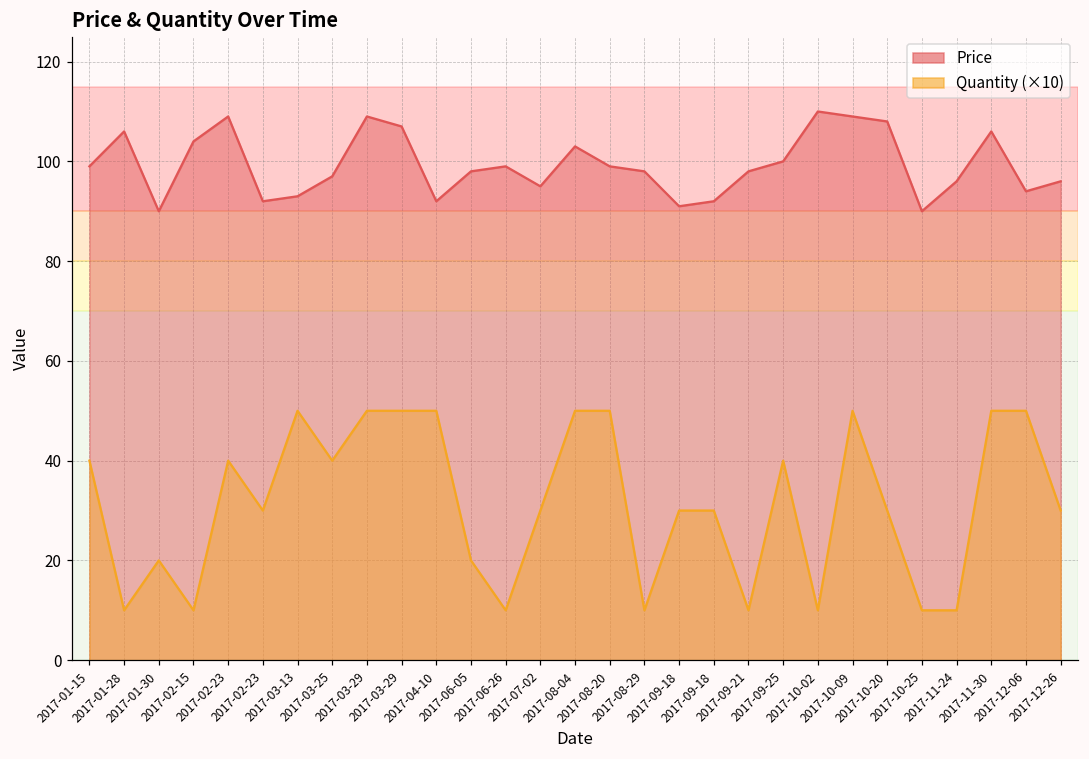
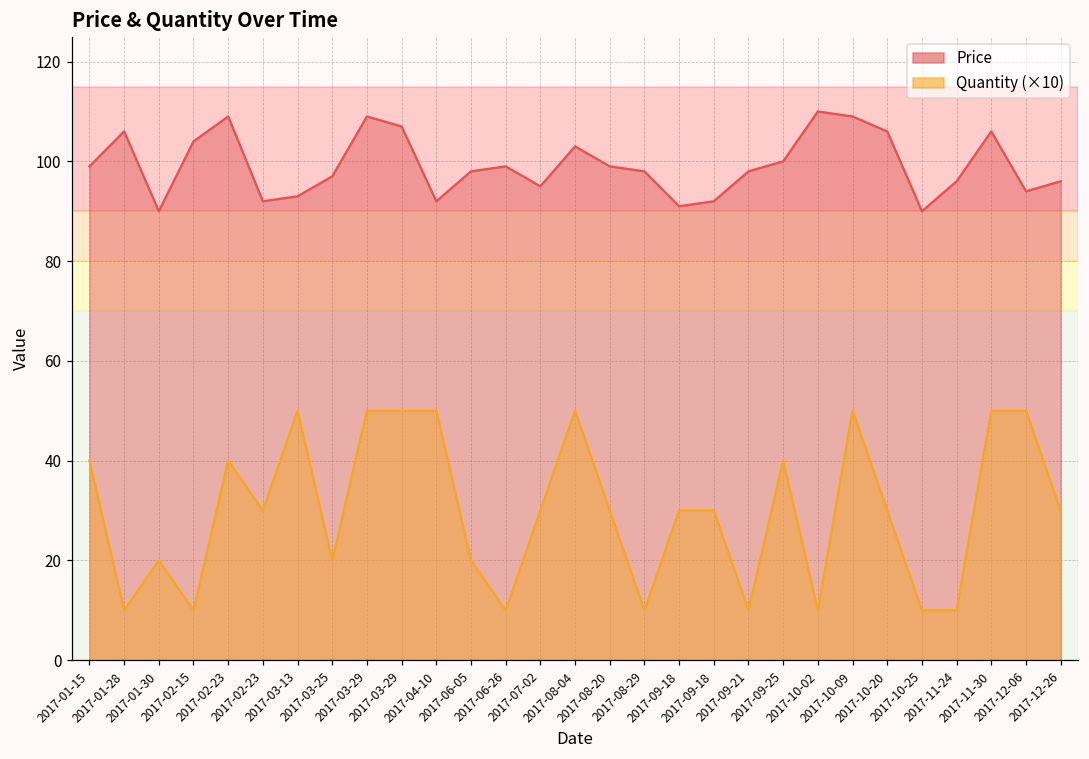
  {
    "Price": {
      "2017-01-15": 99,
      "2017-01-28": 106,
      "2017-01-30": 90,
      "2017-02-15": 104,
      "2017-03-13": 93,
      "2017-03-25": 97,
      "2017-04-10": 92,
      "2017-06-05": 98,
      "2017-06-26": 99,
      "2017-07-02": 95,
      "2017-08-04": 103,
      "2017-08-20": 99,
      "2017-08-29": 98,
      "2017-09-21": 98,
      "2017-09-25": 100,
      "2017-10-02": 110,
      "2017-10-09": 109,
-     "2017-10-20": 108,
+     "2017-10-20": 106,
      "2017-10-25": 90,
      "2017-11-24": 96,
      "2017-11-30": 106,
      "2017-12-06": 94,
      "2017-12-26": 96
    },
    "Quantity (×10)": {
      "2017-01-15": 40,
      "2017-01-28": 10,
      "2017-01-30": 20,
      "2017-02-15": 10,
      "2017-03-13": 50,
-     "2017-03-25": 40,
+     "2017-03-25": 20,
      "2017-04-10": 50,
      "2017-06-05": 20,
      "2017-06-26": 10,
      "2017-07-02": 30,
      "2017-08-04": 50,
-     "2017-08-20": 50,
+     "2017-08-20": 30,
      "2017-08-29": 10,
      "2017-09-21": 10,
      "2017-09-25": 40,
      "2017-10-02": 10,
      "2017-10-09": 50,
      "2017-10-20": 30,
      "2017-10-25": 10,
      "2017-11-24": 10,
      "2017-11-30": 50,
      "2017-12-06": 50,
      "2017-12-26": 30
    }
  }
